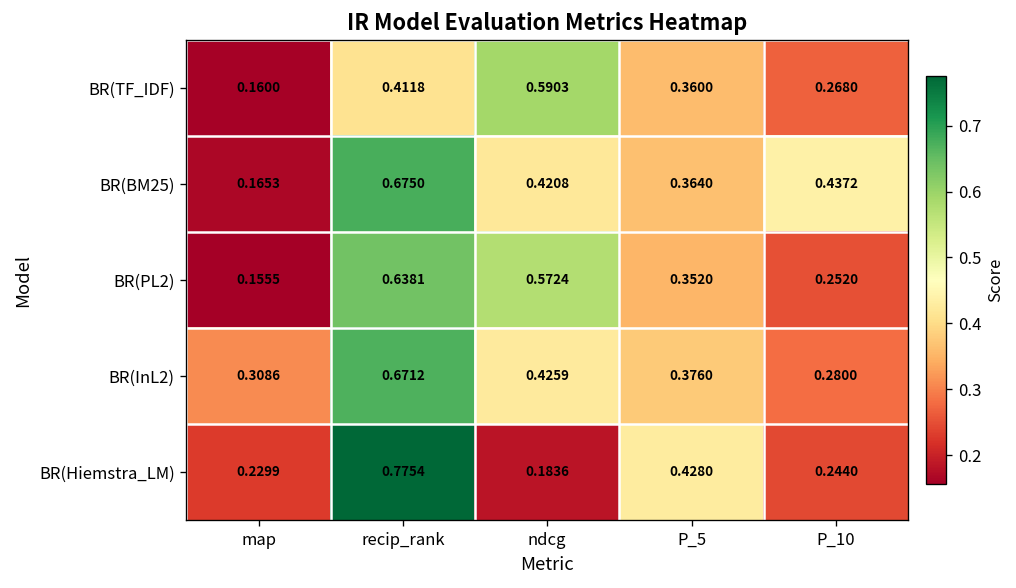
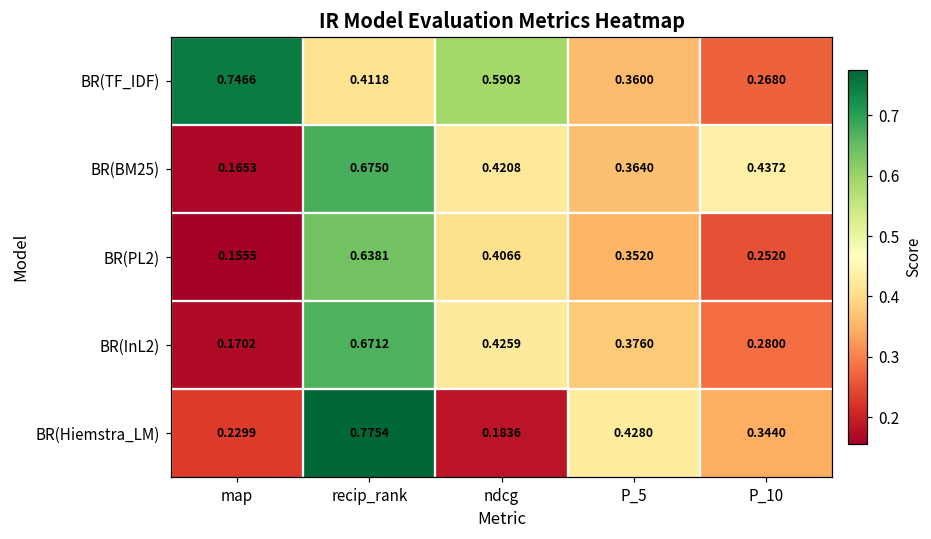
  {
    "BR(TF_IDF)": {
-     "map": 0.1600,
+     "map": 0.7466,
      "recip_rank": 0.4118,
      "ndcg": 0.5903,
      "P_5": 0.3600,
      "P_10": 0.2680
    },
    "BR(BM25)": {
      "map": 0.1653,
      "recip_rank": 0.6750,
      "ndcg": 0.4208,
      "P_5": 0.3640,
      "P_10": 0.4372
    },
    "BR(PL2)": {
      "map": 0.1555,
      "recip_rank": 0.6381,
-     "ndcg": 0.5724,
+     "ndcg": 0.4066,
      "P_5": 0.3520,
      "P_10": 0.2520
    },
    "BR(InL2)": {
-     "map": 0.3086,
+     "map": 0.1702,
      "recip_rank": 0.6712,
      "ndcg": 0.4259,
      "P_5": 0.3760,
      "P_10": 0.2800
    },
    "BR(Hiemstra_LM)": {
      "map": 0.2299,
      "recip_rank": 0.7754,
      "ndcg": 0.1836,
      "P_5": 0.4280,
-     "P_10": 0.2440
+     "P_10": 0.3440
    }
  }
